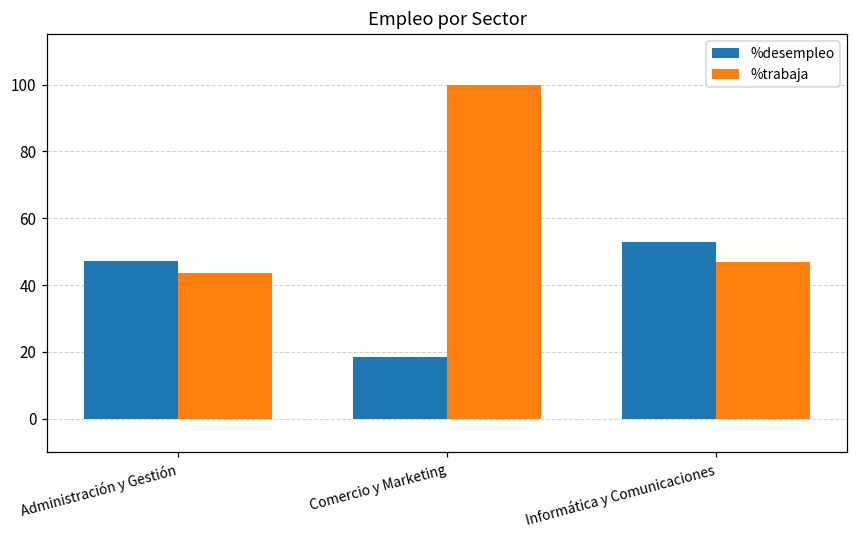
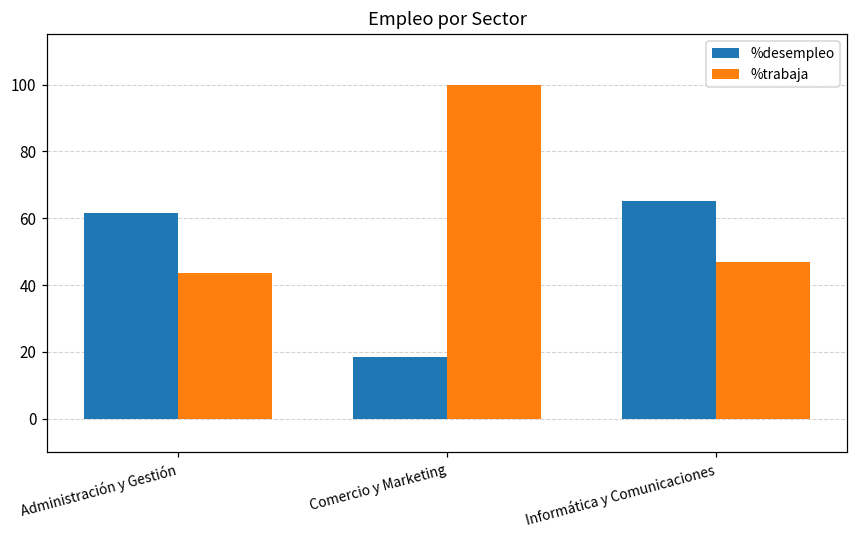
  {
    "%desempleo": {
-     "Administración y Gestión": 47,
+     "Administración y Gestión": 62,
      "Comercio y Marketing": 18,
-     "Informática y Comunicaciones": 53
+     "Informática y Comunicaciones": 65
    },
    "%trabaja": {
      "Administración y Gestión": 44,
      "Comercio y Marketing": 100,
      "Informática y Comunicaciones": 47
    }
  }
